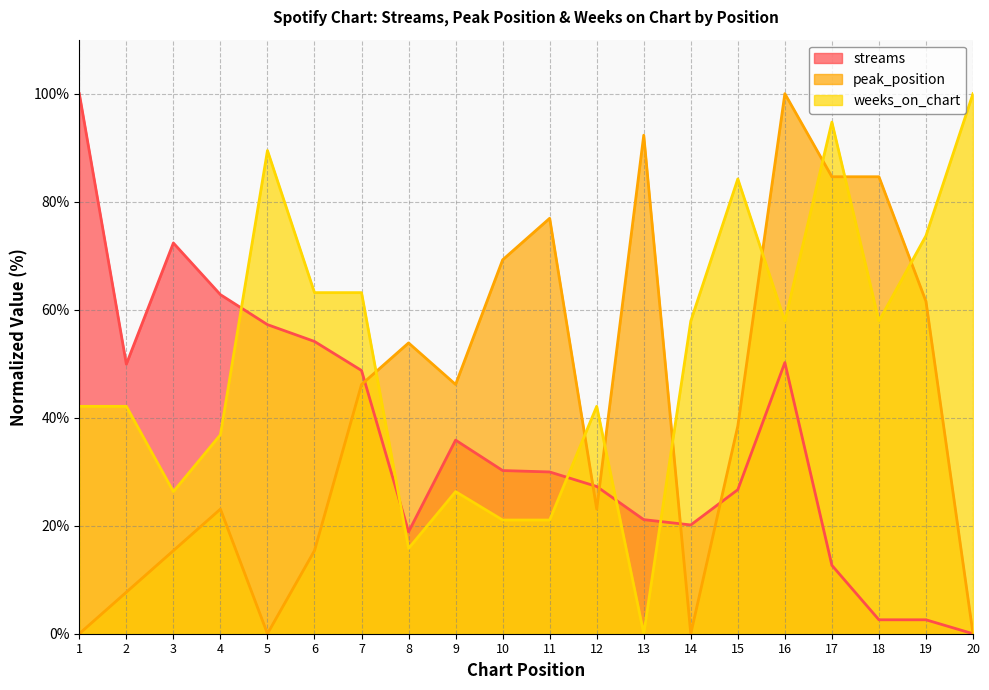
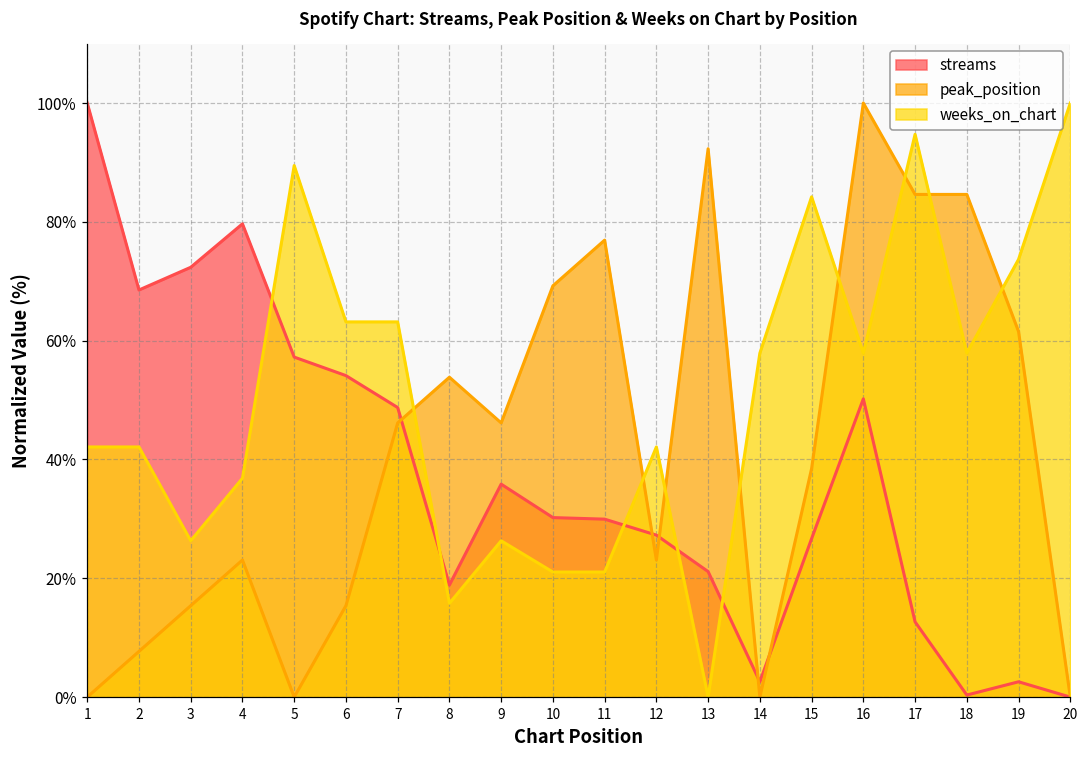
  {
    "streams": {
      "1": "100%",
-     "2": "50%",
+     "2": "69%",
      "3": "72%",
-     "4": "63%",
+     "4": "80%",
      "5": "57%",
      "6": "54%",
      "7": "49%",
      "8": "19%",
      "9": "36%",
      "10": "30%",
      "11": "30%",
      "12": "27%",
      "13": "21%",
-     "14": "20%",
+     "14": "3%",
      "15": "27%",
      "16": "50%",
      "17": "13%",
-     "18": "3%",
+     "18": "0%",
      "19": "3%"
    }
  }
